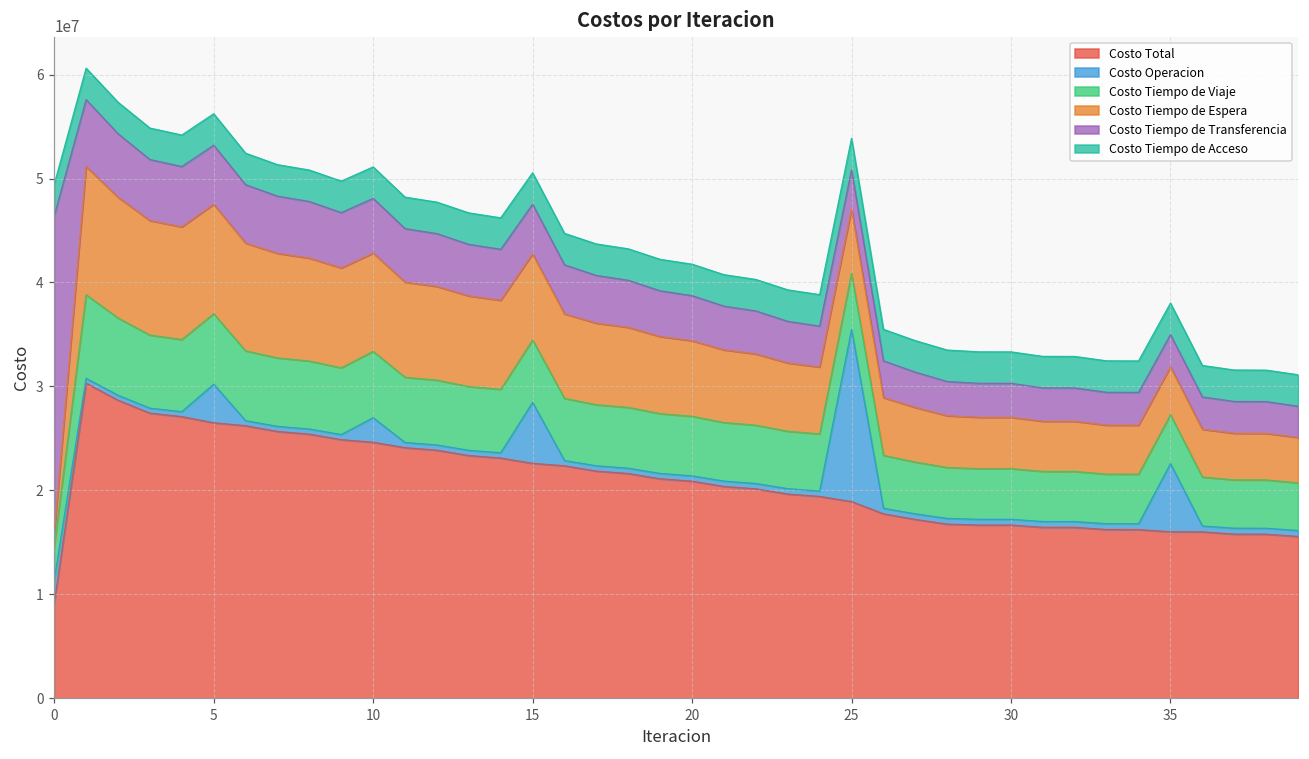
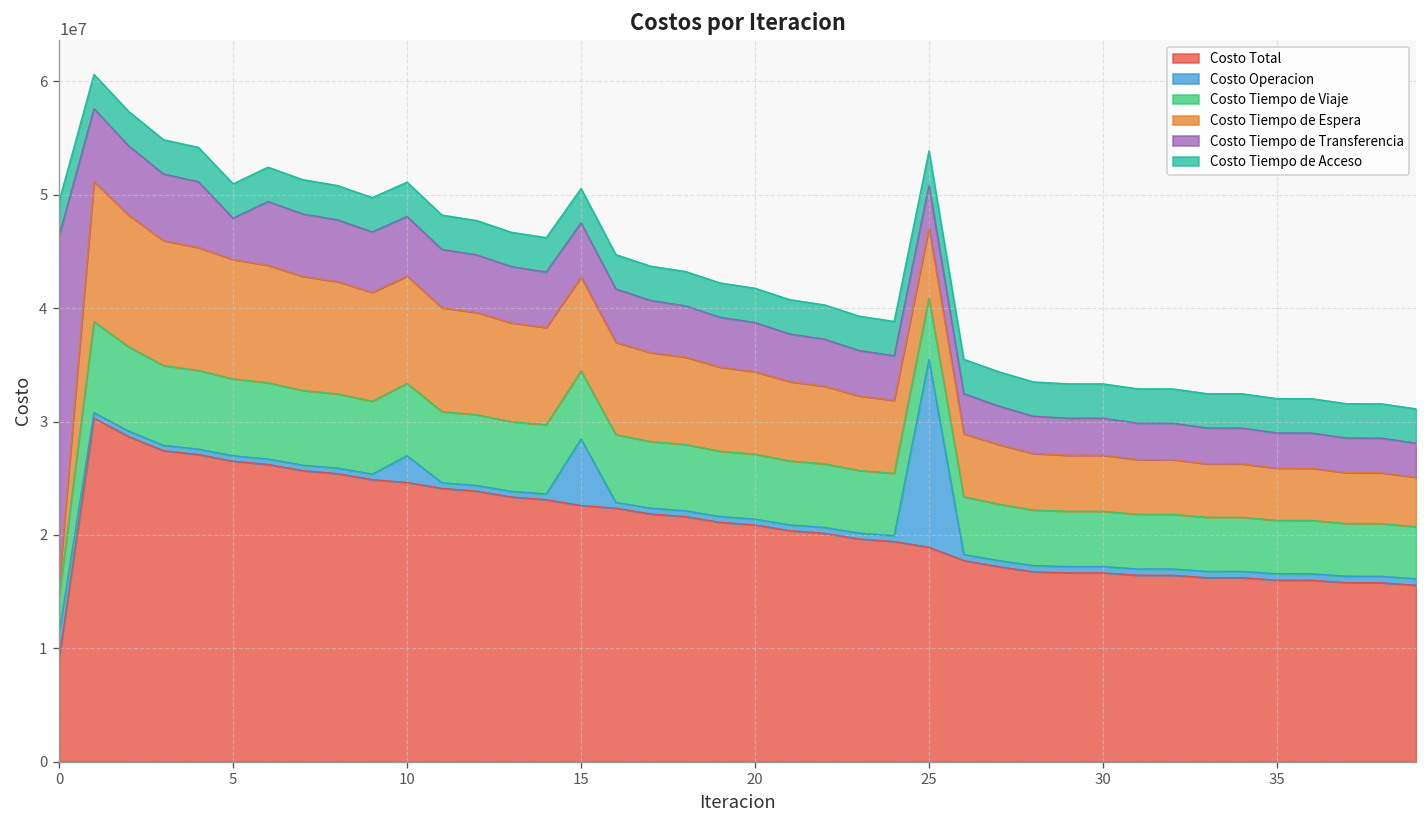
  {
    "Costo Operacion": {
      "0": 2000000,
-     "5": 4000000,
+     "5": 0,
      "10": 2000000,
      "15": 6000000,
      "20": 1000000,
      "25": 17000000,
      "30": 1000000,
-     "35": 7000000
+     "35": 1000000
    },
    "Costo Tiempo de Transferencia": {
      "0": 31000000,
-     "5": 6000000,
+     "5": 4000000,
      "10": 5000000,
      "15": 5000000,
      "20": 4000000,
      "25": 4000000,
      "30": 3000000,
      "35": 3000000
    }
  }
